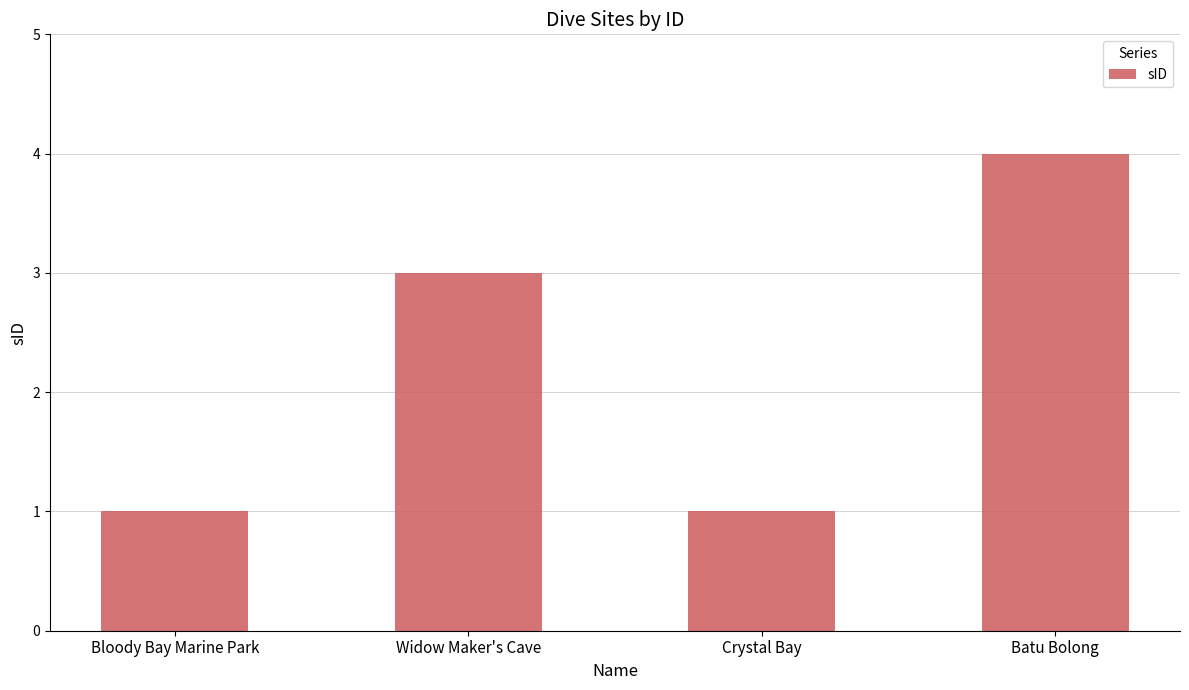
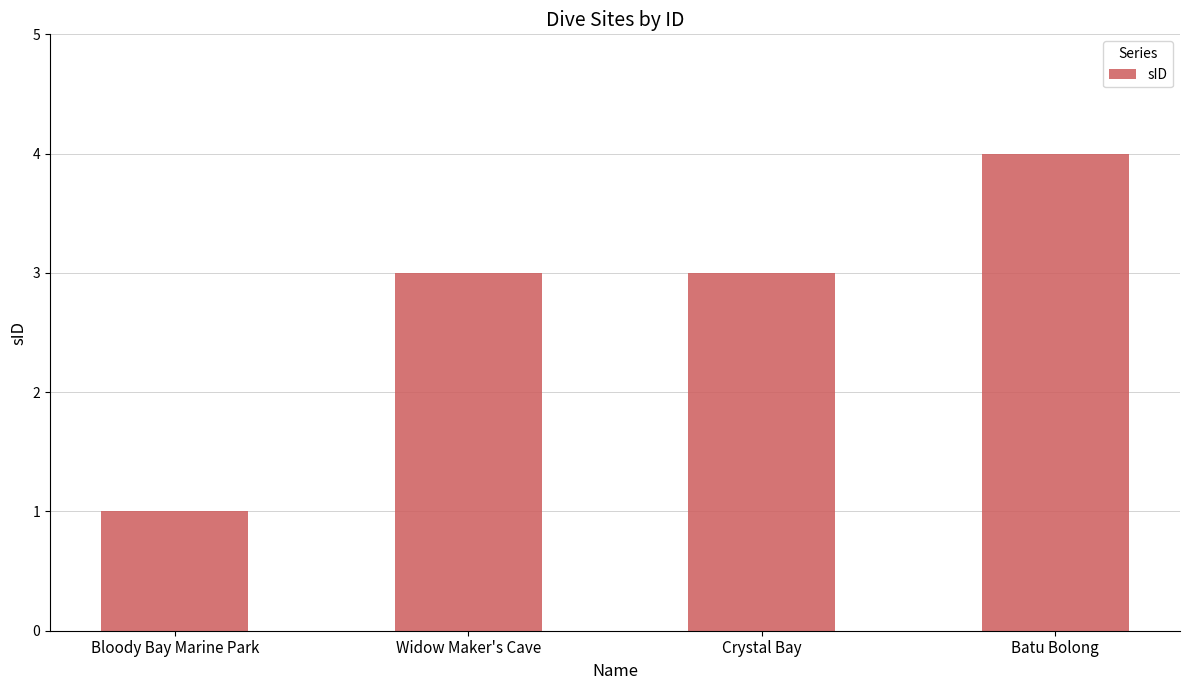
  {
    "Bloody Bay Marine Park": 1,
    "Widow Maker's Cave": 3,
-   "Crystal Bay": 1,
+   "Crystal Bay": 3,
    "Batu Bolong": 4
  }
